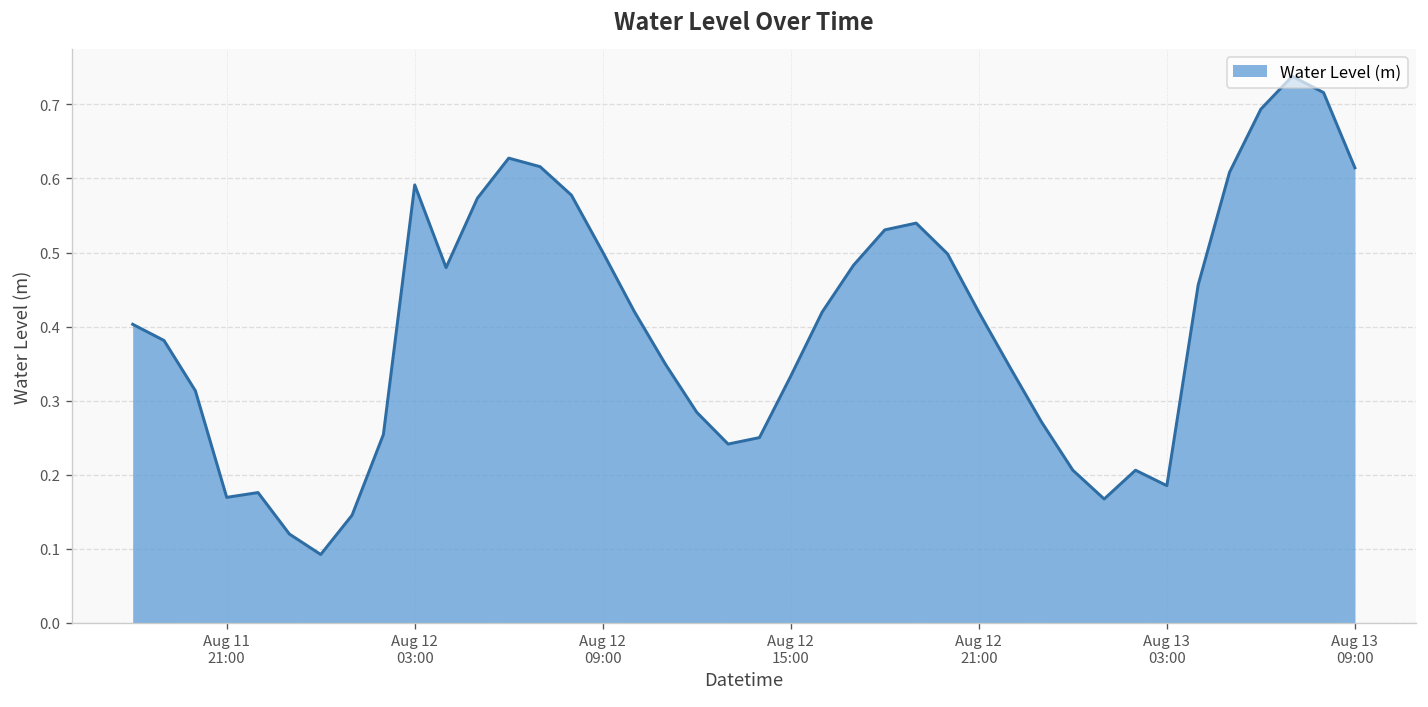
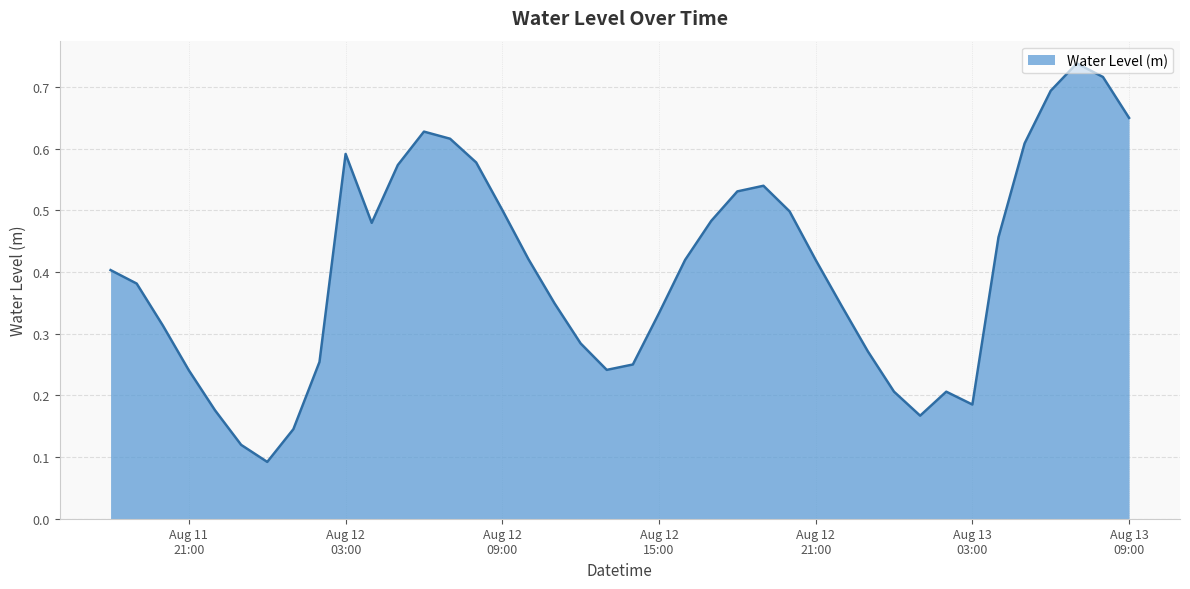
  {
-   "Aug 11 21:00": 0.17,
+   "Aug 11 21:00": 0.24,
    "Aug 12 03:00": 0.59,
    "Aug 12 09:00": 0.50,
    "Aug 12 15:00": 0.33,
    "Aug 12 21:00": 0.42,
    "Aug 13 03:00": 0.19,
-   "Aug 13 09:00": 0.61
+   "Aug 13 09:00": 0.65
  }
